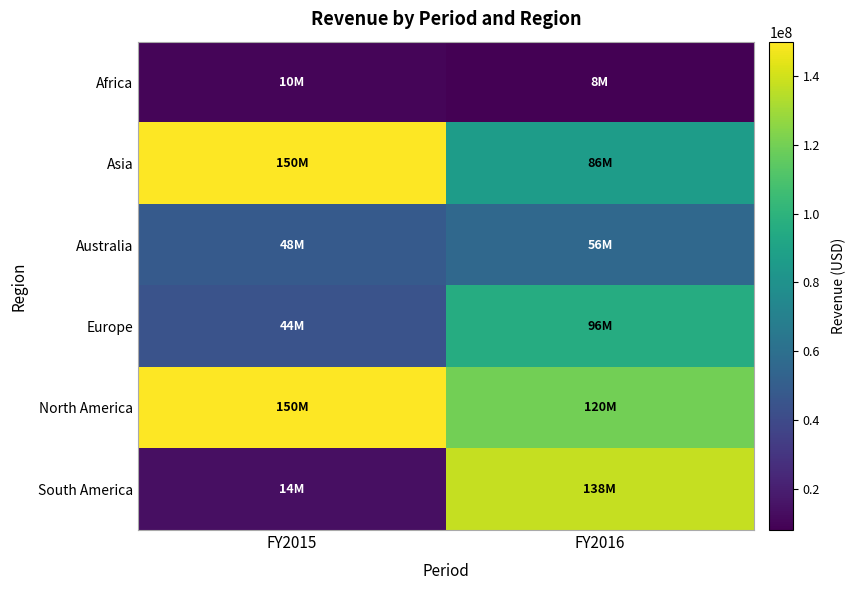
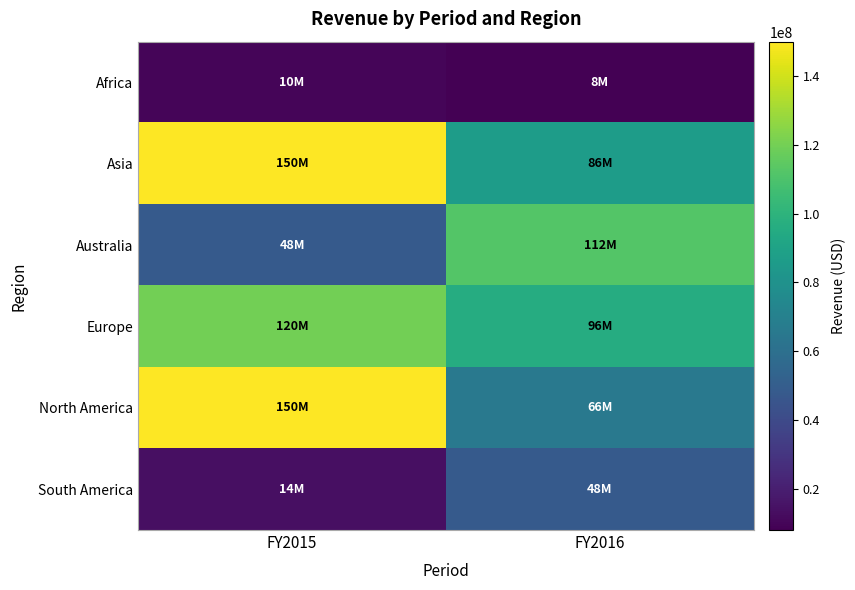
  {
    "Africa": {
      "FY2015": "10M",
      "FY2016": "8M"
    },
    "Asia": {
      "FY2015": "150M",
      "FY2016": "86M"
    },
    "Australia": {
      "FY2015": "48M",
-     "FY2016": "56M"
+     "FY2016": "112M"
    },
    "Europe": {
-     "FY2015": "44M",
+     "FY2015": "120M",
      "FY2016": "96M"
    },
    "North America": {
      "FY2015": "150M",
-     "FY2016": "120M"
+     "FY2016": "66M"
    },
    "South America": {
      "FY2015": "14M",
-     "FY2016": "138M"
+     "FY2016": "48M"
    }
  }
